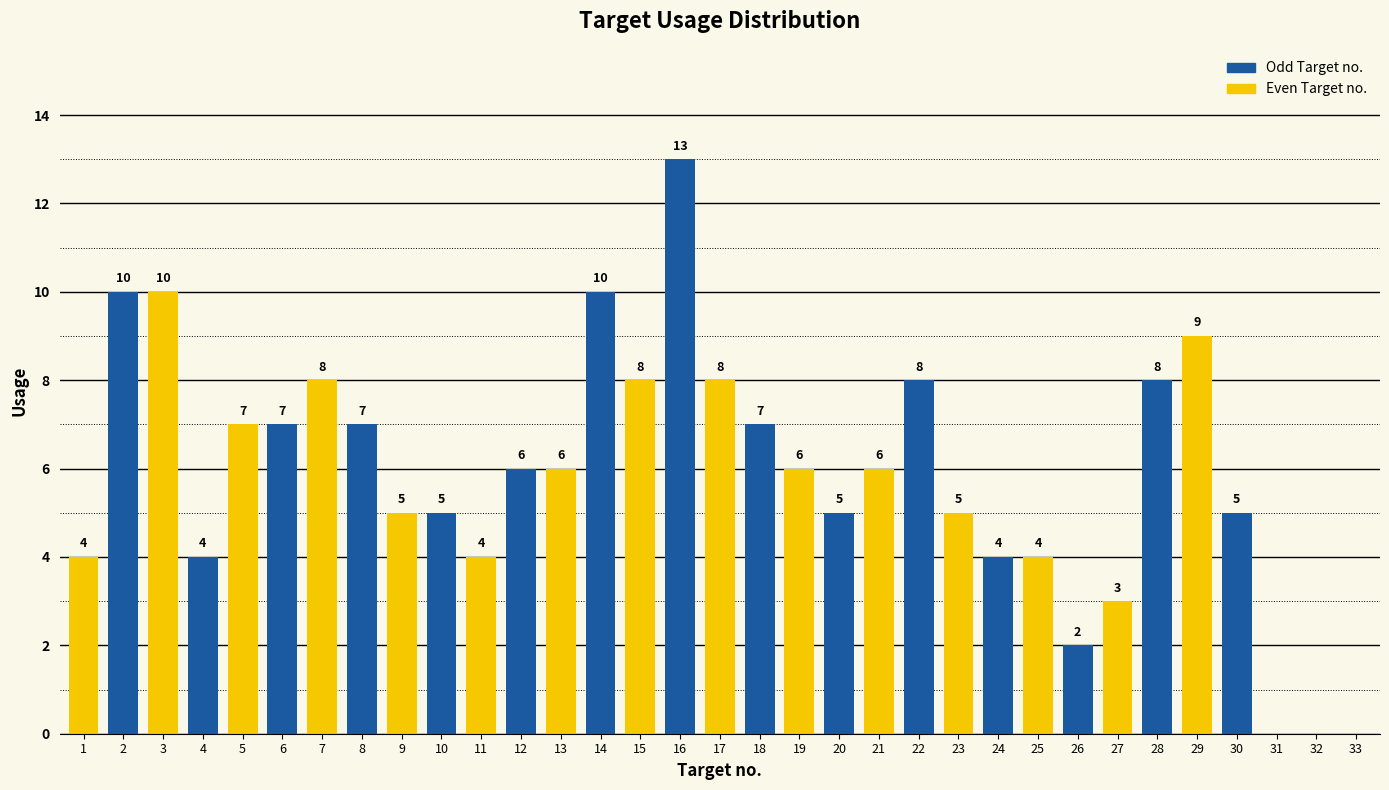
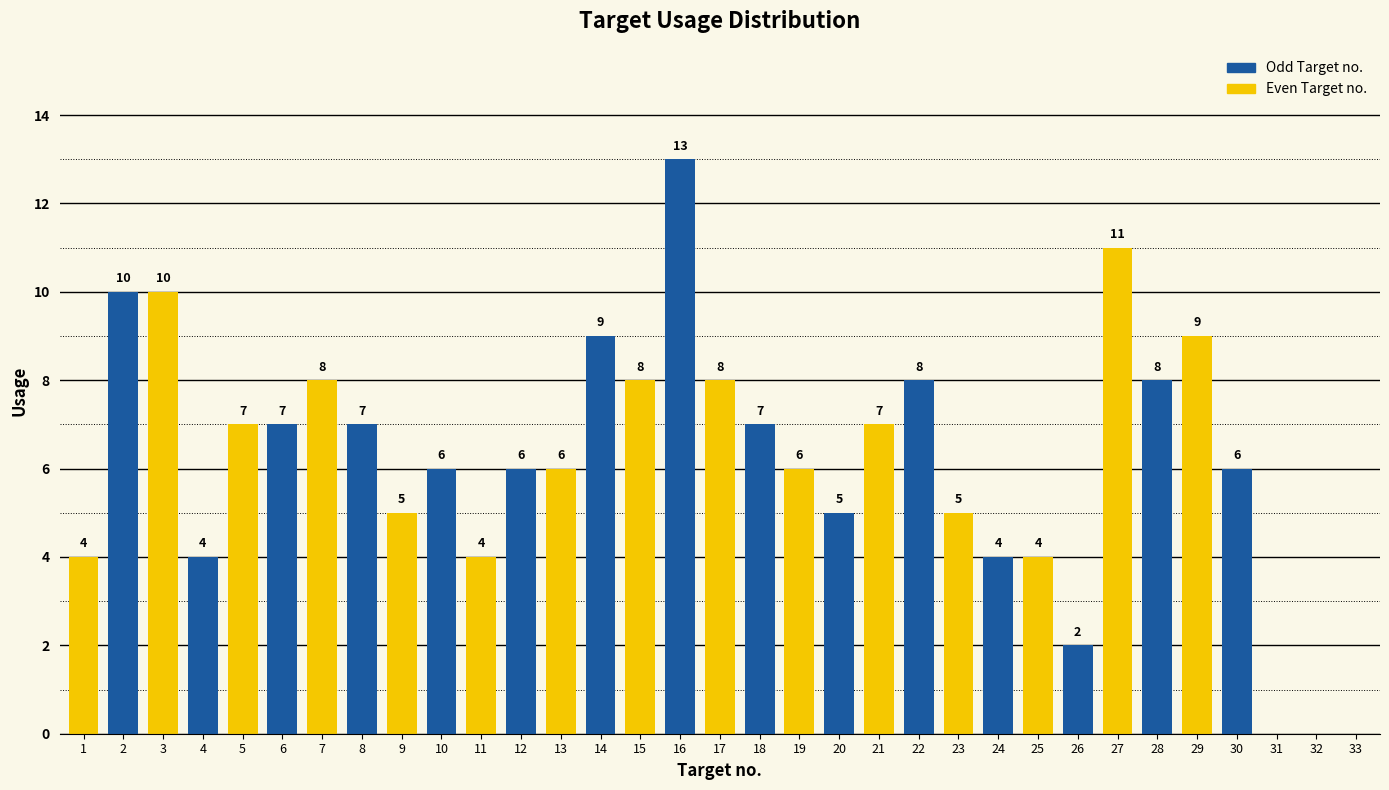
  {
    "1": 4,
    "2": 10,
    "3": 10,
    "4": 4,
    "5": 7,
    "6": 7,
    "7": 8,
    "8": 7,
    "9": 5,
-   "10": 5,
+   "10": 6,
    "11": 4,
    "12": 6,
    "13": 6,
-   "14": 10,
+   "14": 9,
    "15": 8,
    "16": 13,
    "17": 8,
    "18": 7,
    "19": 6,
    "20": 5,
-   "21": 6,
+   "21": 7,
    "22": 8,
    "23": 5,
    "24": 4,
    "25": 4,
    "26": 2,
-   "27": 3,
+   "27": 11,
    "28": 8,
    "29": 9,
-   "30": 5
+   "30": 6
  }
